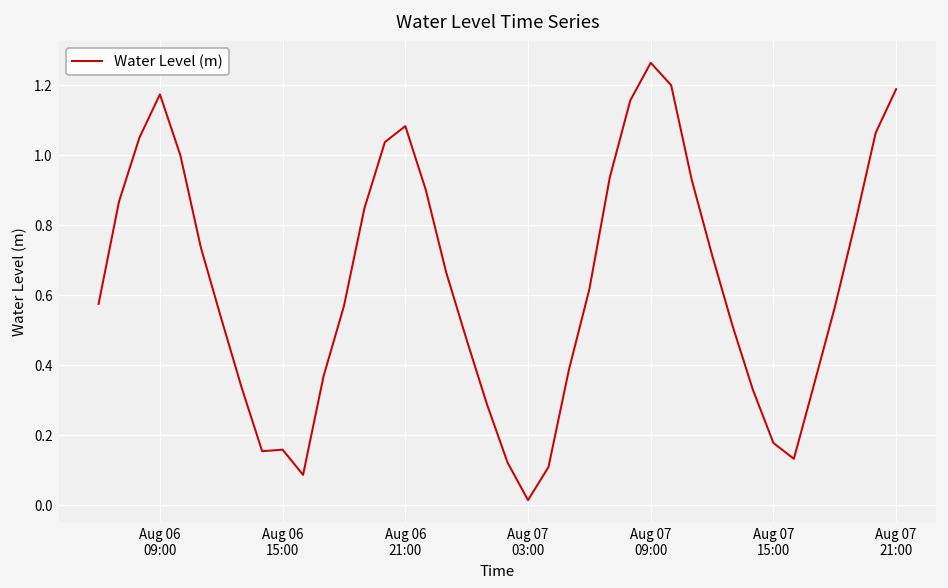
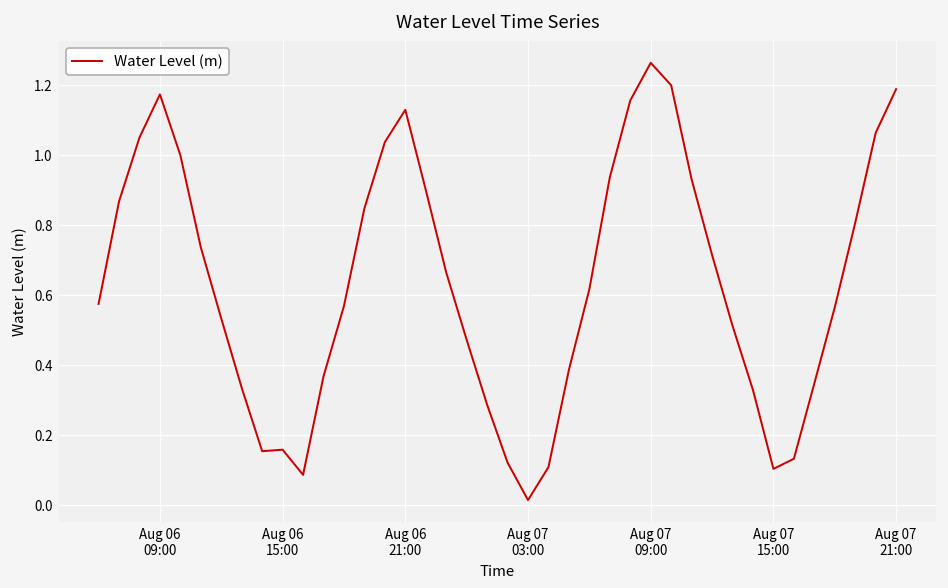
  {
    "Aug 06 09:00": 1.17,
    "Aug 06 15:00": 0.16,
-   "Aug 06 21:00": 1.08,
+   "Aug 06 21:00": 1.13,
    "Aug 07 03:00": 0.01,
    "Aug 07 09:00": 1.26,
-   "Aug 07 15:00": 0.18,
+   "Aug 07 15:00": 0.10,
    "Aug 07 21:00": 1.19
  }
